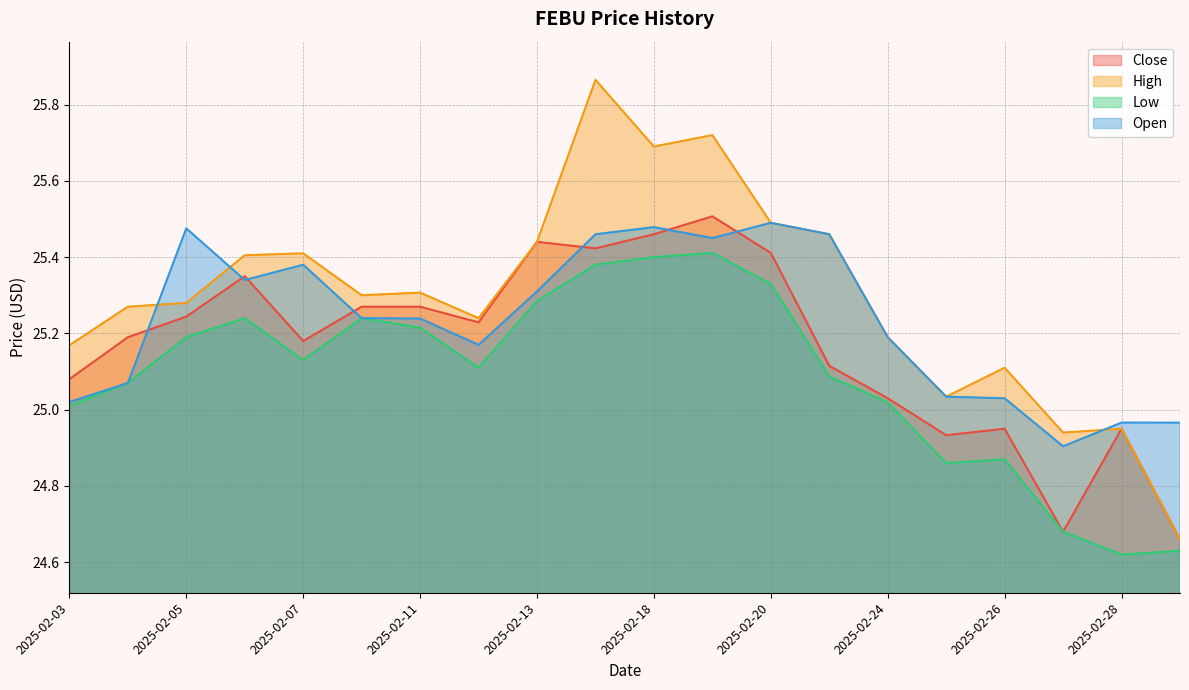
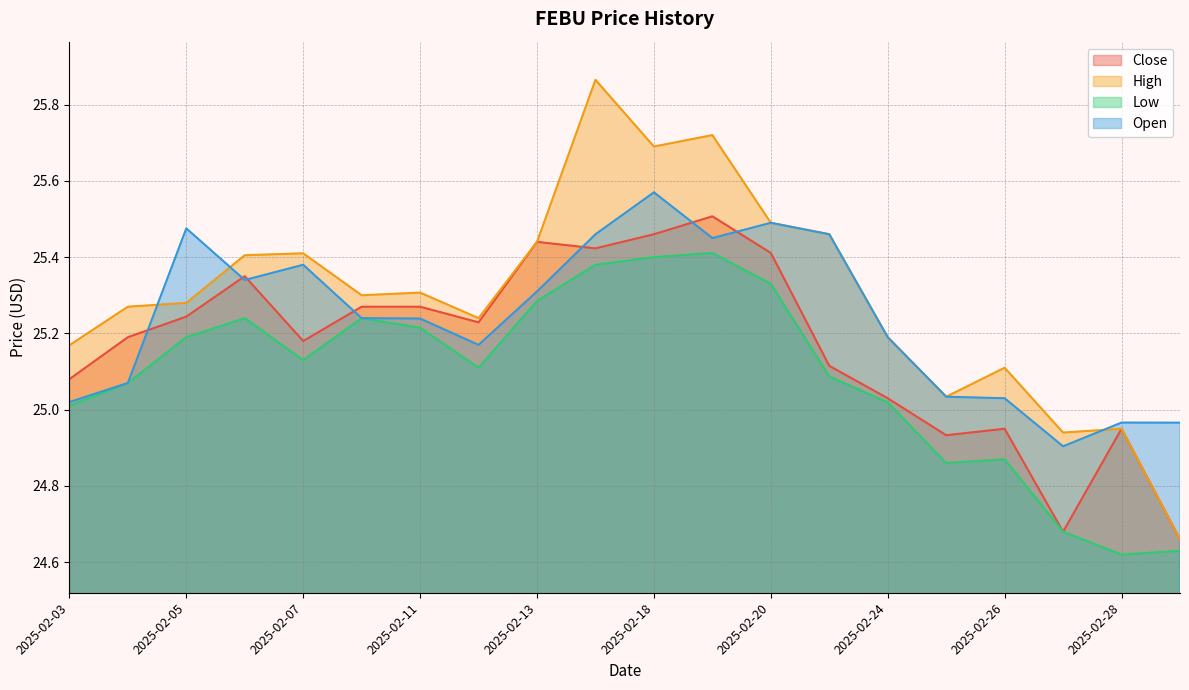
  {
    "Low": {
      "2025-02-03": 25.01,
      "2025-02-05": 25.19,
      "2025-02-07": 25.13,
      "2025-02-11": 25.22,
      "2025-02-13": 25.28,
      "2025-02-18": 25.40,
      "2025-02-20": 25.33,
      "2025-02-24": 25.02,
      "2025-02-26": 24.87,
      "2025-02-28": 24.62
    },
    "Open": {
      "2025-02-03": 25.02,
      "2025-02-05": 25.48,
      "2025-02-07": 25.38,
      "2025-02-11": 25.24,
      "2025-02-13": 25.31,
-     "2025-02-18": 25.48,
+     "2025-02-18": 25.57,
      "2025-02-26": 25.03,
      "2025-02-28": 24.97
    }
  }
